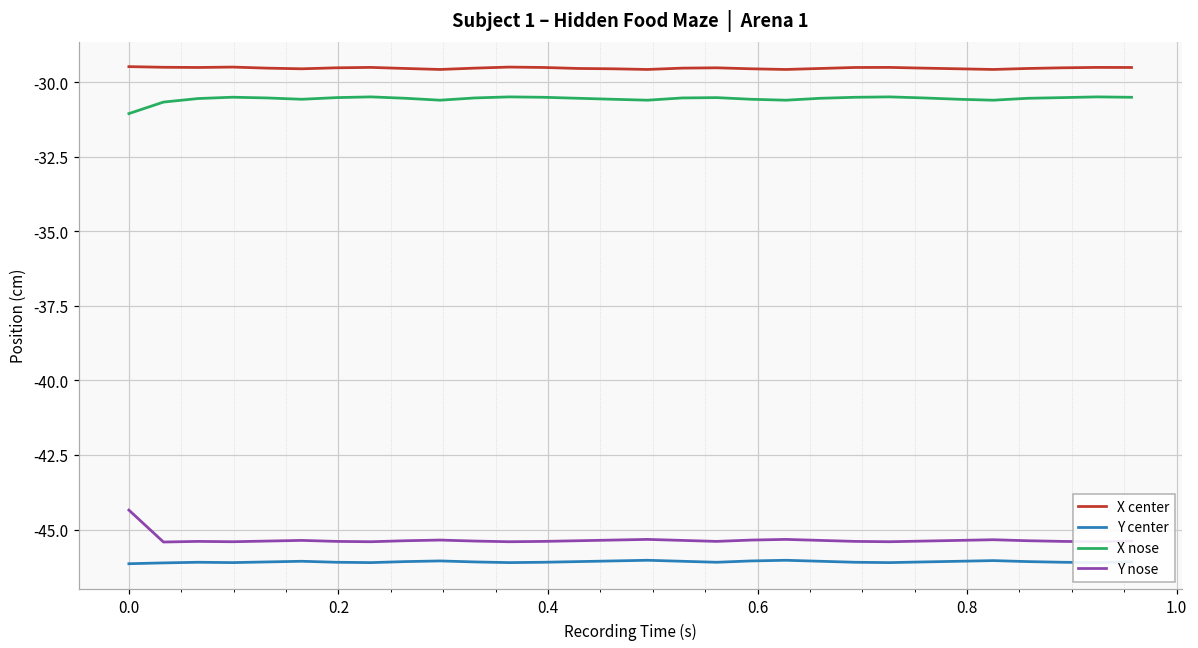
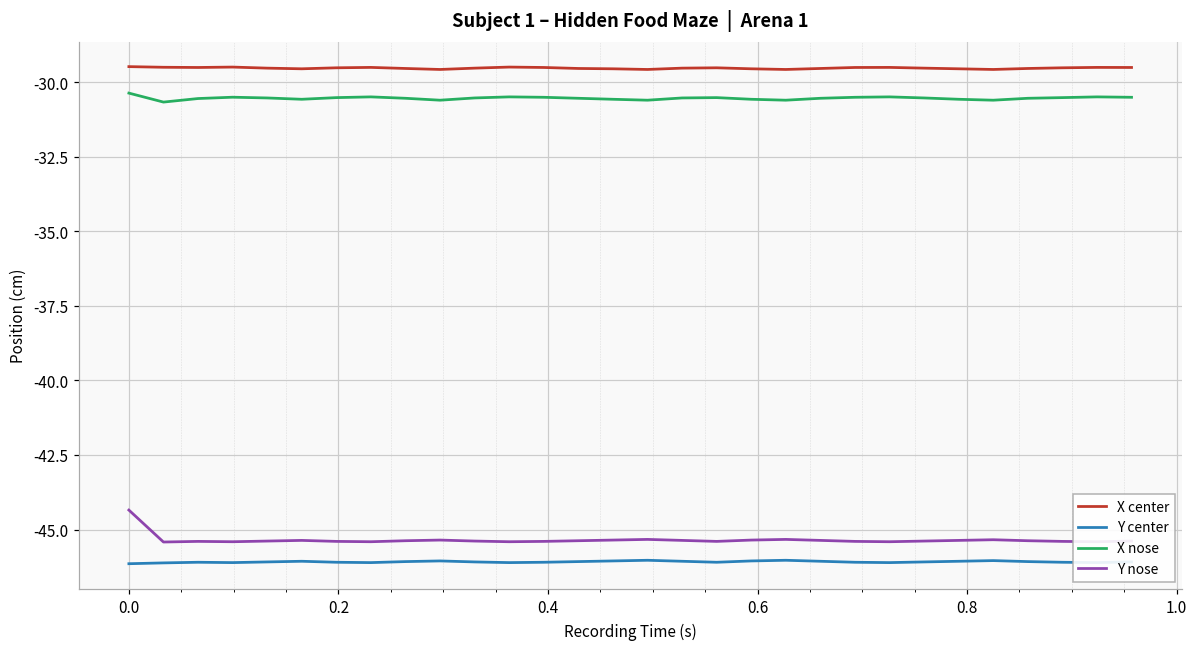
  {
    "X center": {
      "0.0": -29.5
    },
    "Y center": {
      "0.0": -46.1
    },
    "X nose": {
-     "0.0": -31.0
+     "0.0": -30.4
    },
    "Y nose": {
      "0.0": -44.3
    }
  }
